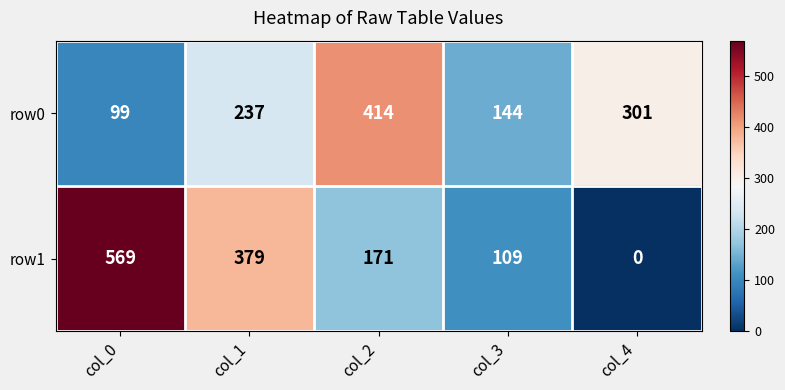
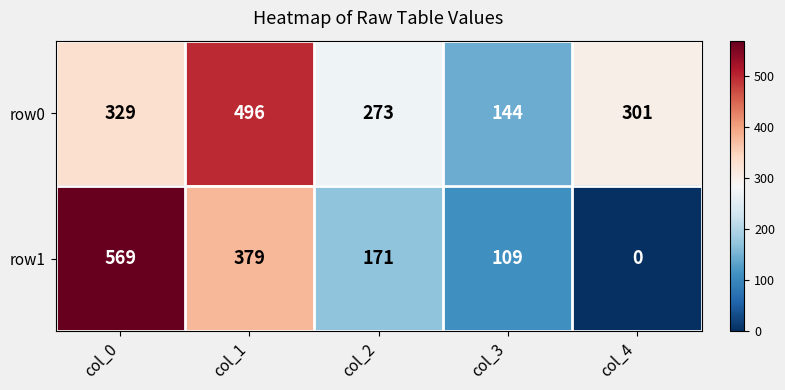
  {
    "row0": {
-     "col_0": 99,
-     "col_1": 237,
-     "col_2": 414,
+     "col_0": 329,
+     "col_1": 496,
+     "col_2": 273,
      "col_3": 144,
      "col_4": 301
    },
    "row1": {
      "col_0": 569,
      "col_1": 379,
      "col_2": 171,
      "col_3": 109,
      "col_4": 0
    }
  }
